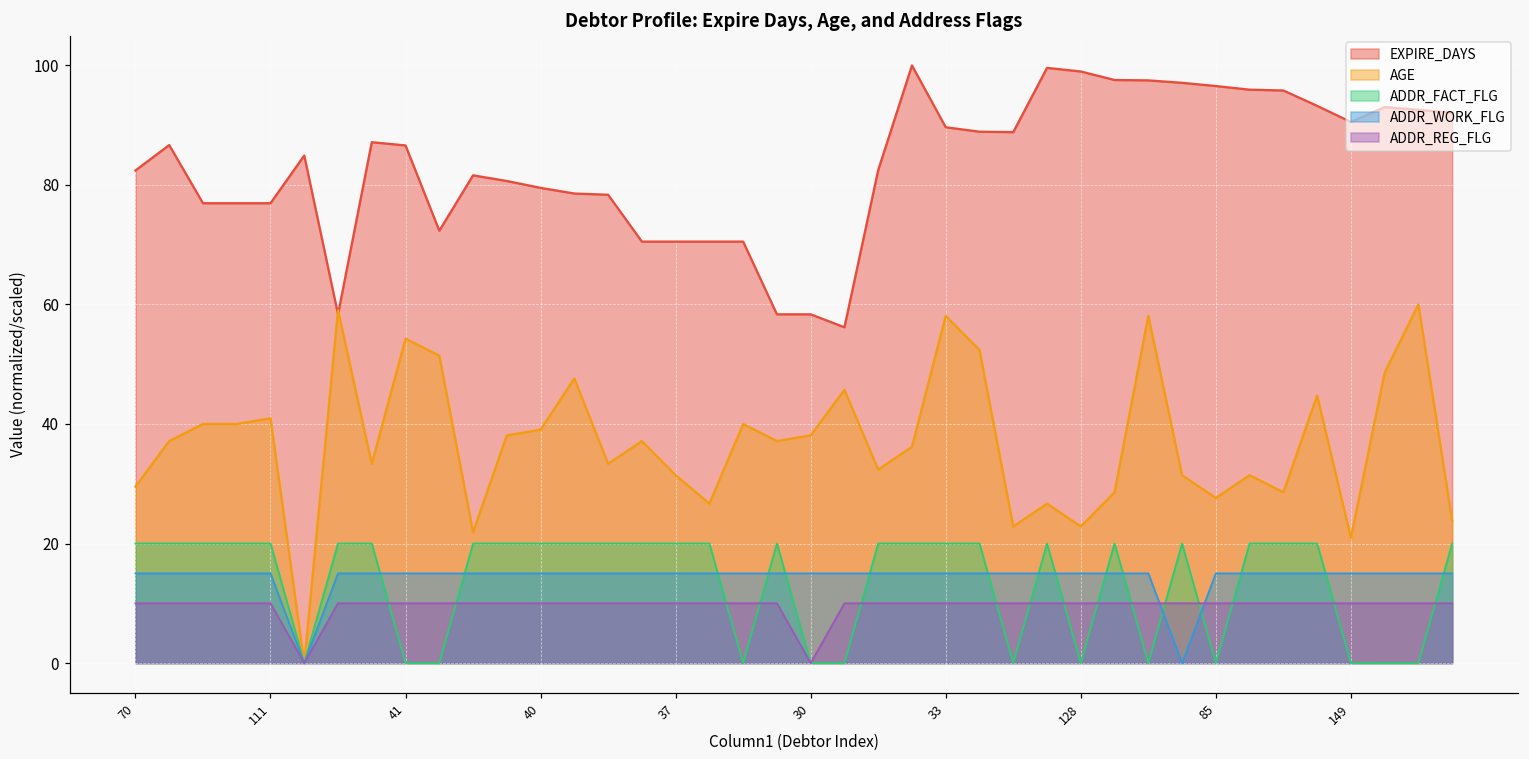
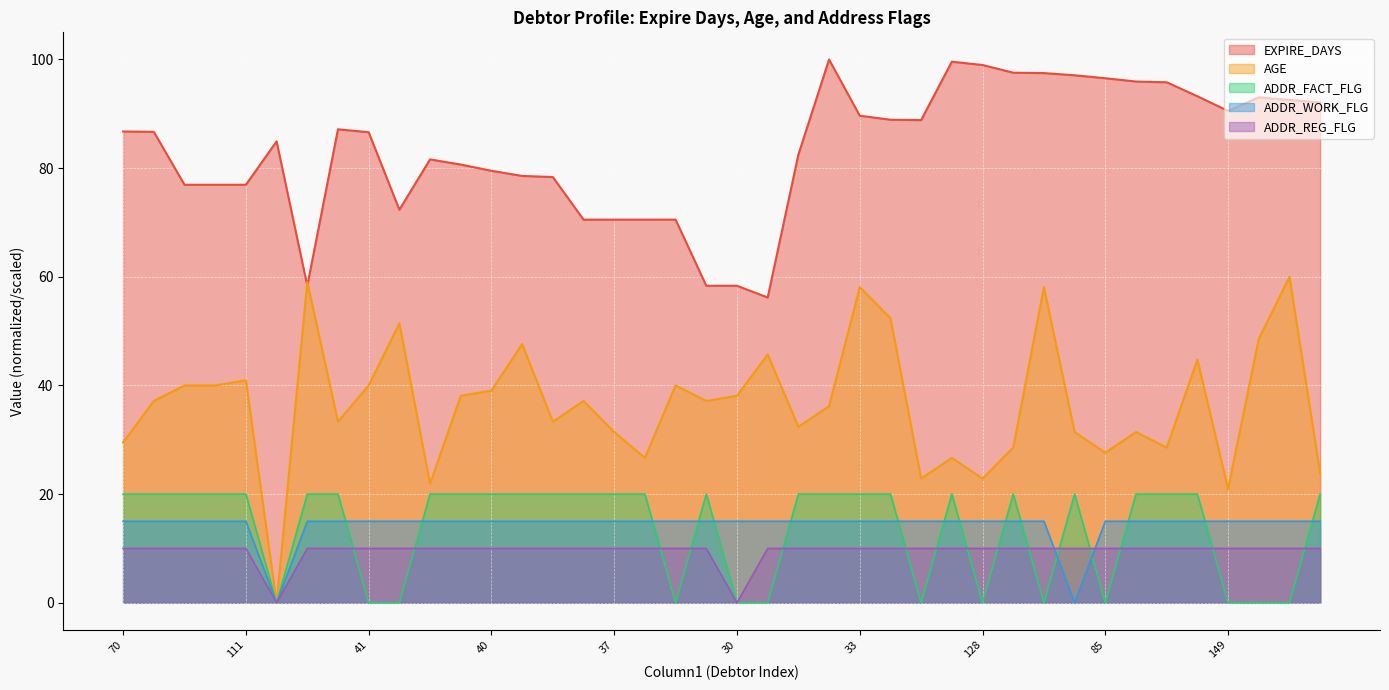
  {
    "EXPIRE_DAYS": {
-     "70": 82,
+     "70": 87,
      "111": 77,
      "41": 87,
      "40": 80,
      "128": 99,
      "85": 97
    },
    "AGE": {
      "70": 30,
      "111": 41,
-     "41": 54,
+     "41": 40,
      "40": 39,
      "128": 23,
      "85": 28,
      "149": 21
    },
    "ADDR_FACT_FLG": {
      "70": 20,
      "111": 20,
      "41": 0,
      "40": 20,
      "128": 0,
      "85": 0,
      "149": 0
    },
    "ADDR_WORK_FLG": {
      "70": 15,
      "111": 15,
      "41": 15,
      "40": 15,
      "128": 15,
      "85": 15,
      "149": 15
    },
    "ADDR_REG_FLG": {
      "70": 10,
      "111": 10,
      "41": 10,
      "40": 10,
      "128": 10,
      "85": 10,
      "149": 10
    }
  }
